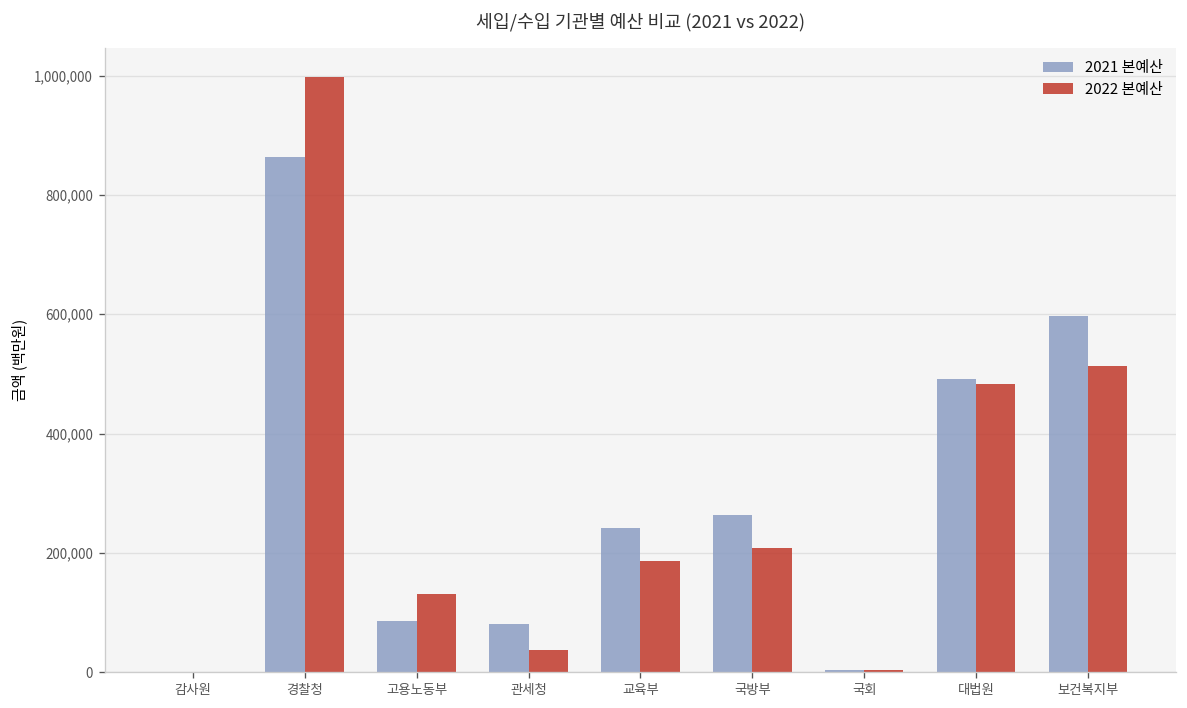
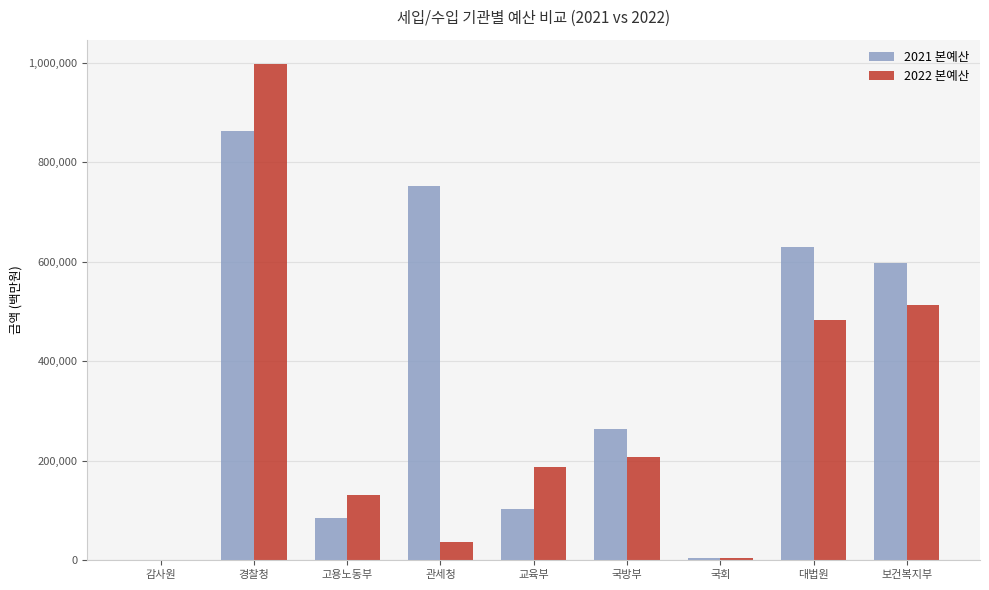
  {
    "2021 본예산": {
      "경찰청": "860,000",
      "고용노동부": "90,000",
-     "관세청": "80,000",
-     "교육부": "240,000",
+     "관세청": "750,000",
+     "교육부": "100,000",
      "국방부": "260,000",
-     "대법원": "490,000",
+     "대법원": "630,000",
      "보건복지부": "600,000"
    },
    "2022 본예산": {
      "경찰청": "1,000,000",
      "고용노동부": "130,000",
      "관세청": "40,000",
      "교육부": "190,000",
      "국방부": "210,000",
      "대법원": "480,000",
      "보건복지부": "510,000"
    }
  }
